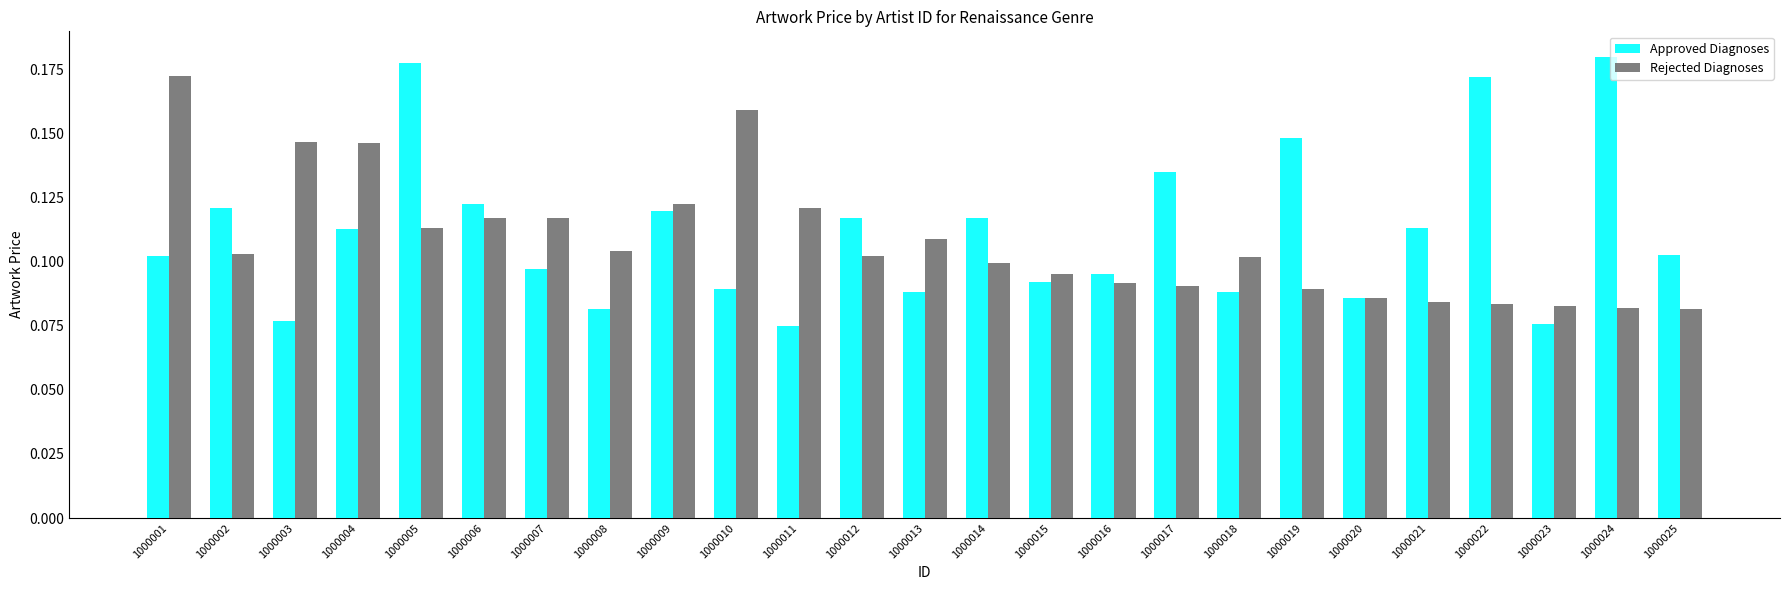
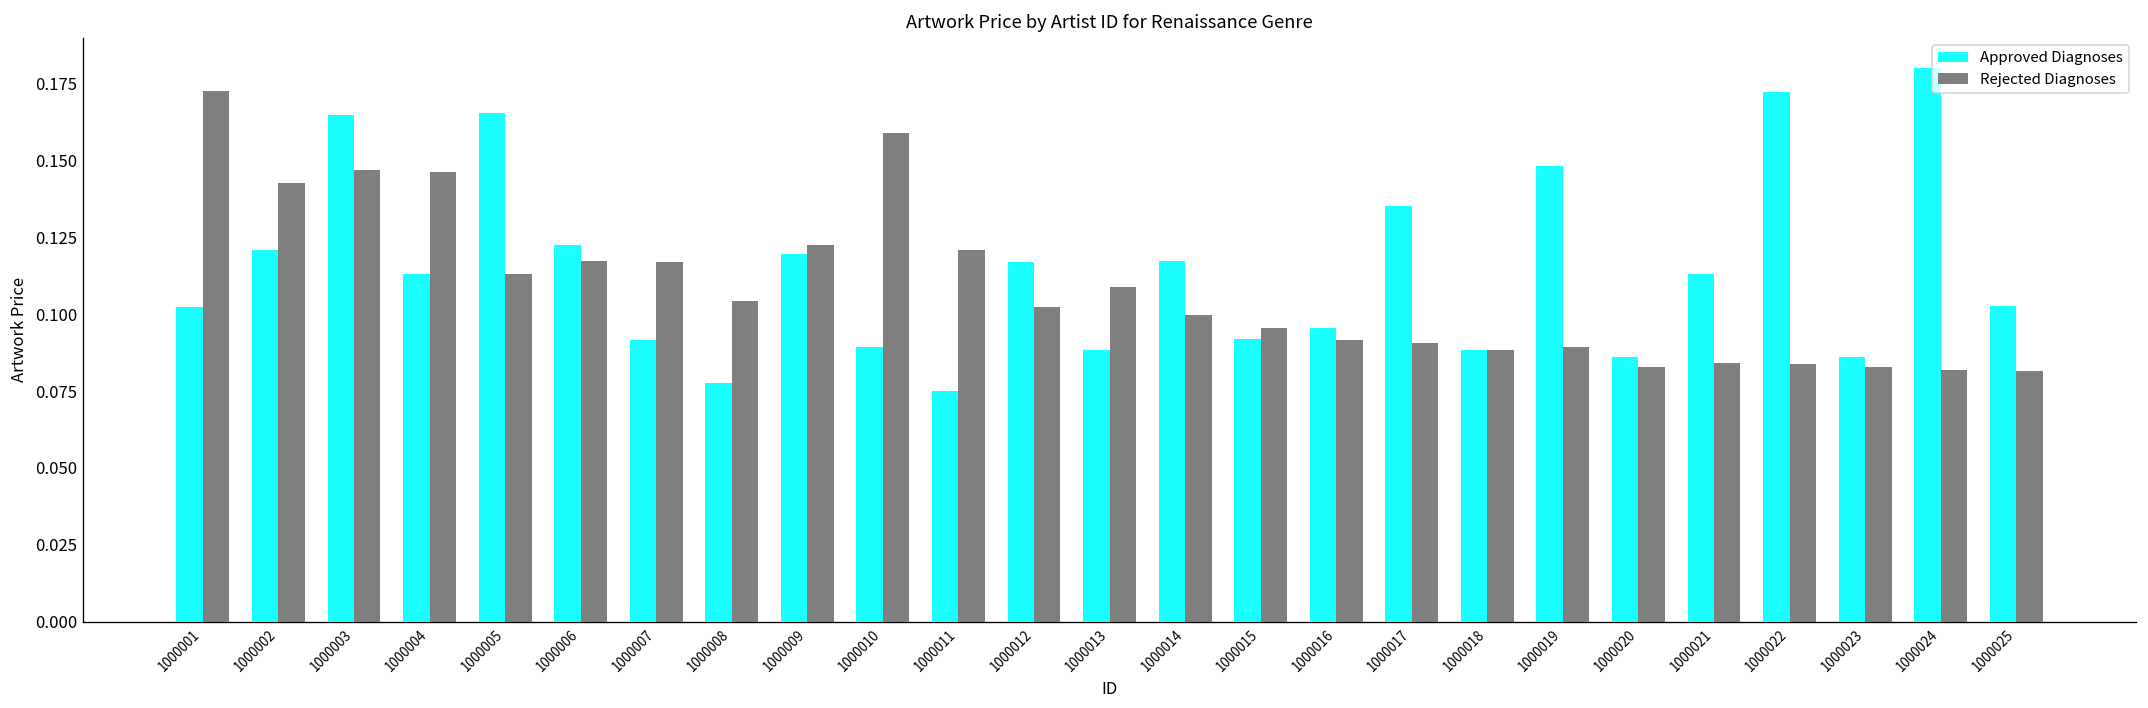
  {
    "Approved Diagnoses": {
      "1000001": 0.102,
      "1000002": 0.121,
-     "1000003": 0.077,
+     "1000003": 0.165,
      "1000004": 0.113,
-     "1000005": 0.178,
+     "1000005": 0.165,
      "1000006": 0.122,
-     "1000007": 0.097,
-     "1000008": 0.082,
+     "1000007": 0.092,
+     "1000008": 0.077,
      "1000009": 0.120,
      "1000010": 0.089,
      "1000011": 0.075,
      "1000012": 0.117,
      "1000013": 0.088,
      "1000014": 0.117,
      "1000015": 0.092,
      "1000016": 0.095,
      "1000017": 0.135,
      "1000018": 0.088,
      "1000019": 0.148,
      "1000020": 0.086,
      "1000021": 0.113,
      "1000022": 0.172,
-     "1000023": 0.076,
+     "1000023": 0.086,
      "1000024": 0.180,
      "1000025": 0.103
    },
    "Rejected Diagnoses": {
      "1000001": 0.173,
-     "1000002": 0.103,
+     "1000002": 0.143,
      "1000003": 0.147,
      "1000004": 0.146,
      "1000005": 0.113,
      "1000006": 0.117,
      "1000007": 0.117,
      "1000008": 0.104,
      "1000009": 0.122,
      "1000010": 0.159,
      "1000011": 0.121,
      "1000012": 0.102,
      "1000013": 0.109,
      "1000014": 0.100,
      "1000015": 0.095,
      "1000016": 0.092,
      "1000017": 0.091,
-     "1000018": 0.102,
+     "1000018": 0.088,
      "1000019": 0.089,
-     "1000020": 0.086,
+     "1000020": 0.083,
      "1000021": 0.084,
      "1000022": 0.084,
      "1000023": 0.083,
      "1000024": 0.082,
      "1000025": 0.082
    }
  }
